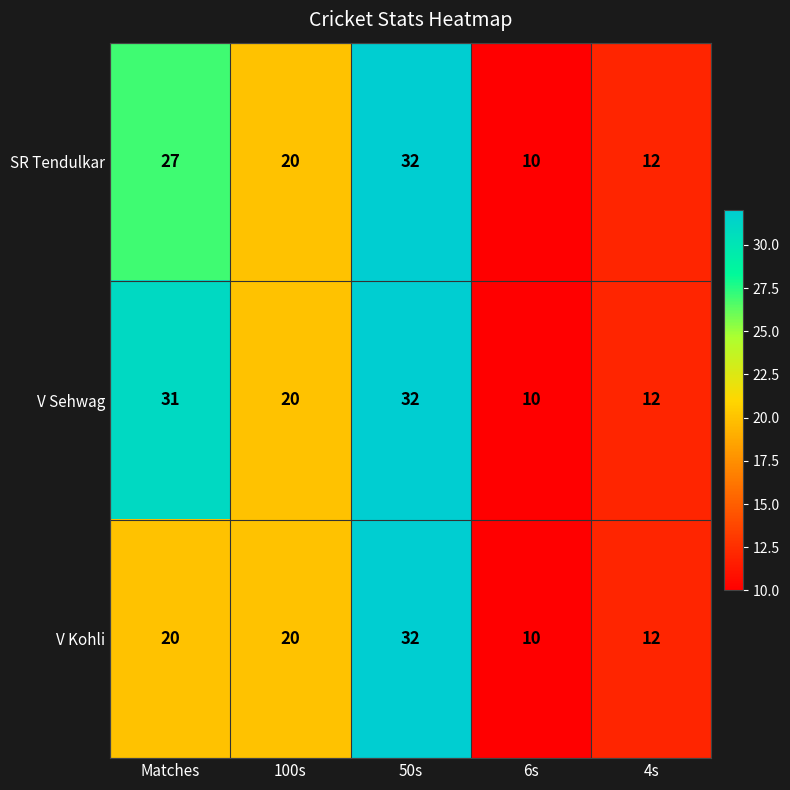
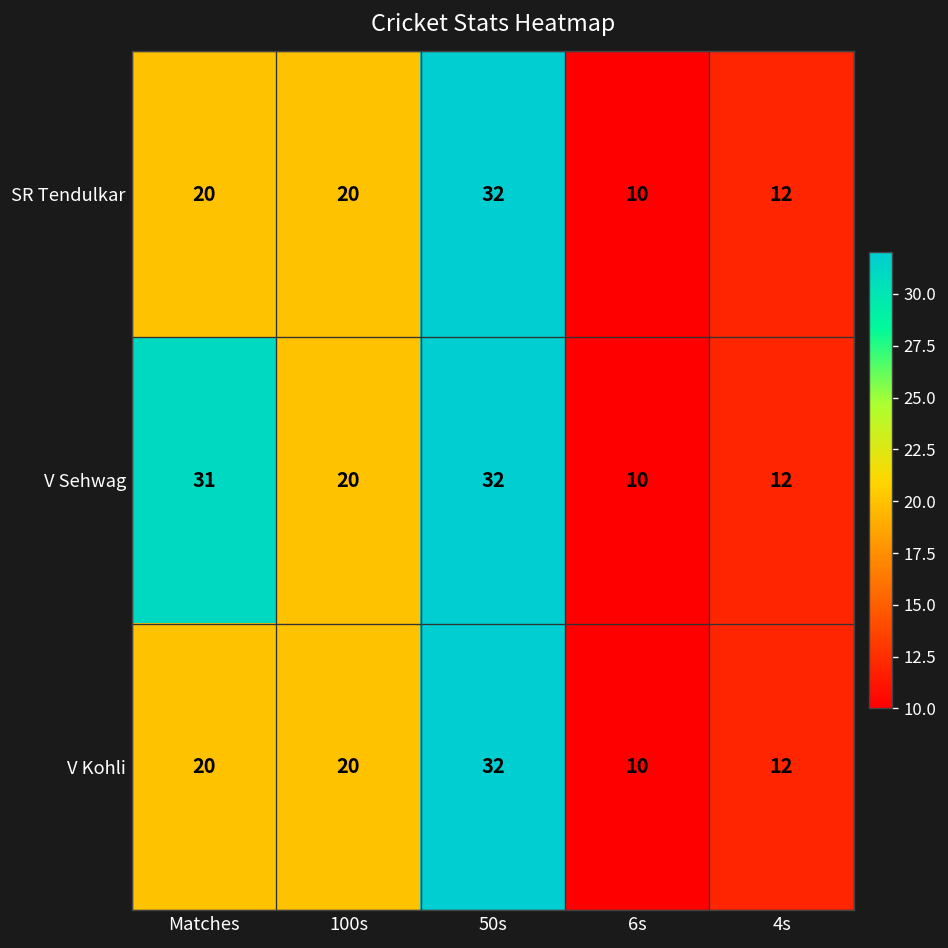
  {
    "SR Tendulkar": {
-     "Matches": 27,
+     "Matches": 20,
      "100s": 20,
      "50s": 32,
      "6s": 10,
      "4s": 12
    },
    "V Sehwag": {
      "Matches": 31,
      "100s": 20,
      "50s": 32,
      "6s": 10,
      "4s": 12
    },
    "V Kohli": {
      "Matches": 20,
      "100s": 20,
      "50s": 32,
      "6s": 10,
      "4s": 12
    }
  }
